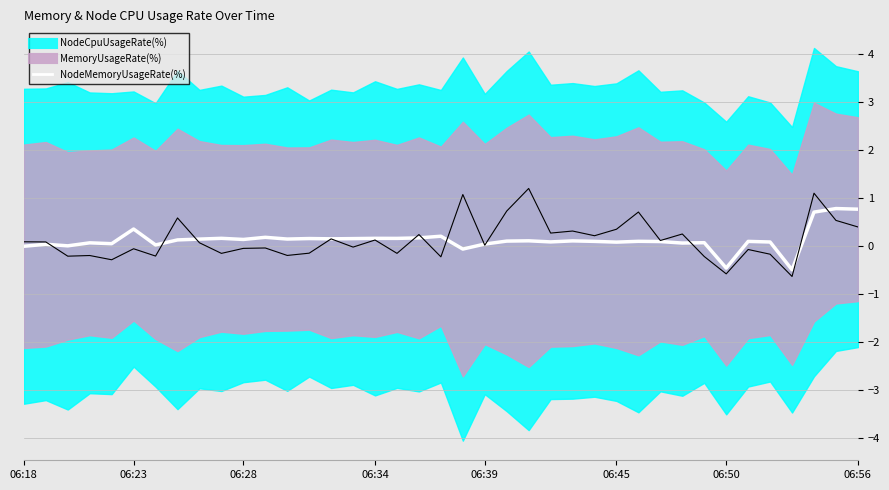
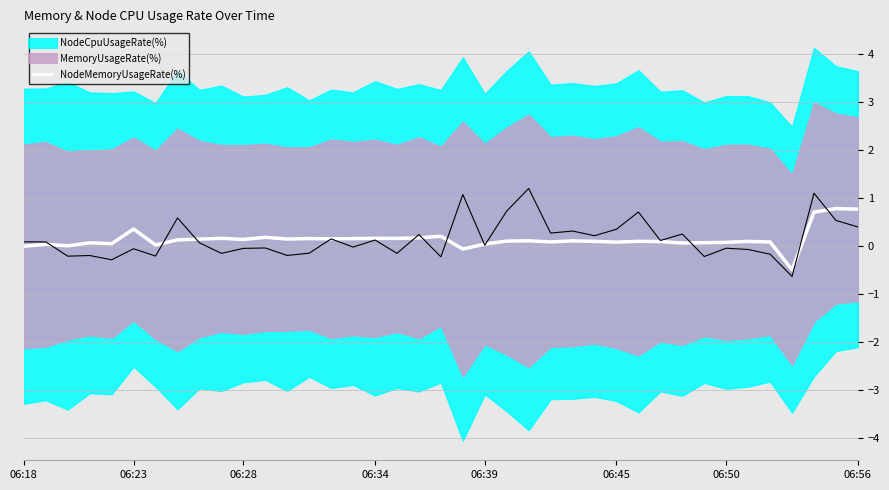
  {
    "NodeMemoryUsageRate(%)": {
      "06:18": 0.0,
      "06:23": 0.4,
      "06:28": 0.1,
      "06:45": 0.1,
-     "06:50": -0.5,
+     "06:50": 0.1,
      "06:56": 0.8
    }
  }
